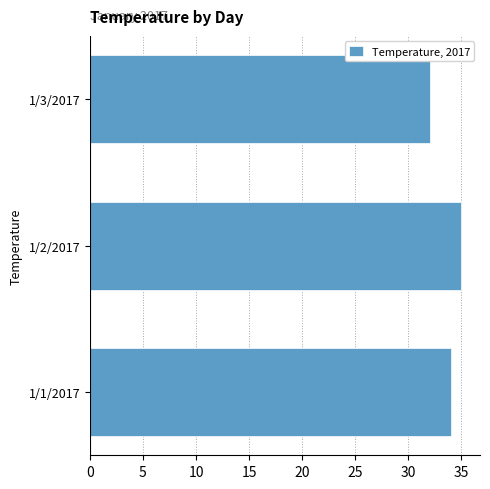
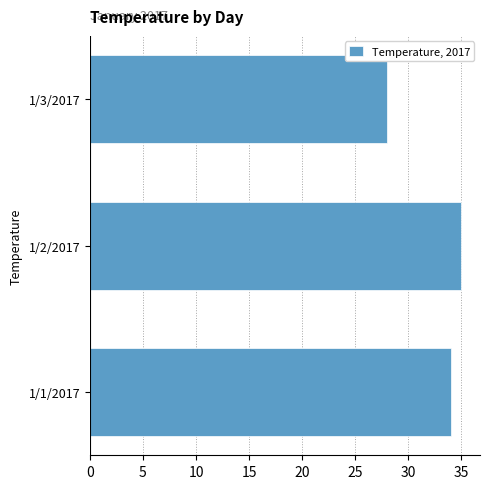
  {
-   "1/3/2017": 32,
+   "1/3/2017": 28,
    "1/2/2017": 35,
    "1/1/2017": 34
  }
